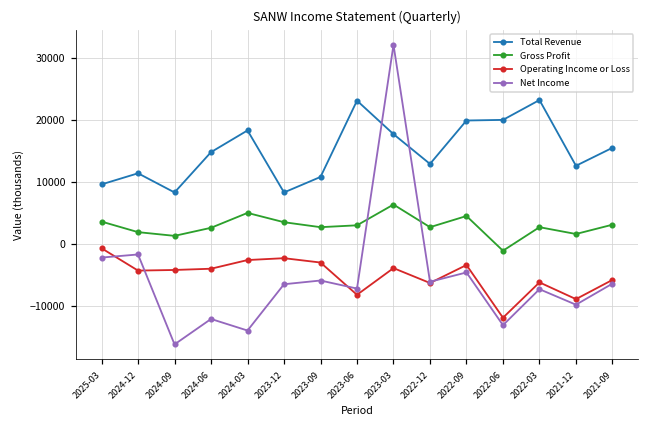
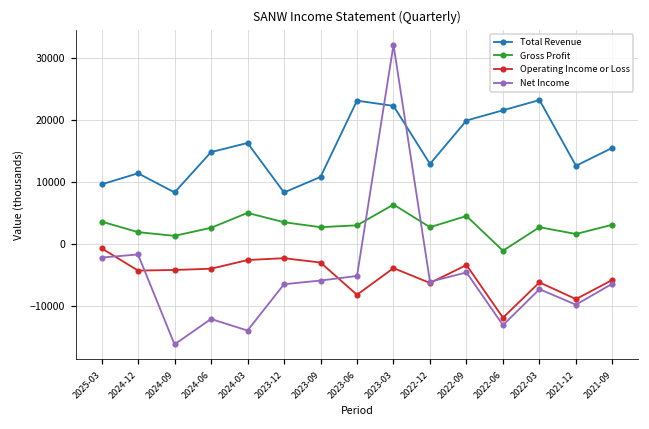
  {
    "Total Revenue": {
      "2025-03": 10000,
      "2024-12": 11000,
      "2024-09": 8000,
      "2024-06": 15000,
-     "2024-03": 18000,
+     "2024-03": 16000,
      "2023-12": 8000,
      "2023-09": 11000,
      "2023-06": 23000,
-     "2023-03": 18000,
+     "2023-03": 22000,
      "2022-12": 13000,
      "2022-09": 20000,
-     "2022-06": 20000,
+     "2022-06": 22000,
      "2022-03": 23000,
      "2021-12": 13000,
      "2021-09": 16000
    },
    "Gross Profit": {
      "2025-03": 4000,
      "2024-12": 2000,
      "2024-09": 1000,
      "2024-06": 3000,
      "2024-03": 5000,
      "2023-12": 4000,
      "2023-09": 3000,
      "2023-06": 3000,
      "2023-03": 6000,
      "2022-12": 3000,
      "2022-09": 5000,
      "2022-06": -1000,
      "2022-03": 3000,
      "2021-12": 2000,
      "2021-09": 3000
    },
    "Operating Income or Loss": {
      "2025-03": -1000,
      "2024-12": -4000,
      "2024-09": -4000,
      "2024-06": -4000,
      "2024-03": -3000,
      "2023-12": -2000,
      "2023-09": -3000,
      "2023-06": -8000,
      "2023-03": -4000,
      "2022-09": -3000,
      "2022-06": -12000,
      "2022-03": -6000,
      "2021-12": -9000,
      "2021-09": -6000
    },
    "Net Income": {
      "2025-03": -2000,
      "2024-12": -2000,
      "2024-09": -16000,
      "2024-06": -12000,
      "2024-03": -14000,
      "2023-12": -7000,
      "2023-09": -6000,
-     "2023-06": -7000,
+     "2023-06": -5000,
      "2023-03": 32000,
      "2022-09": -5000,
      "2022-06": -13000,
      "2022-03": -7000,
      "2021-12": -10000,
      "2021-09": -6000
    }
  }
